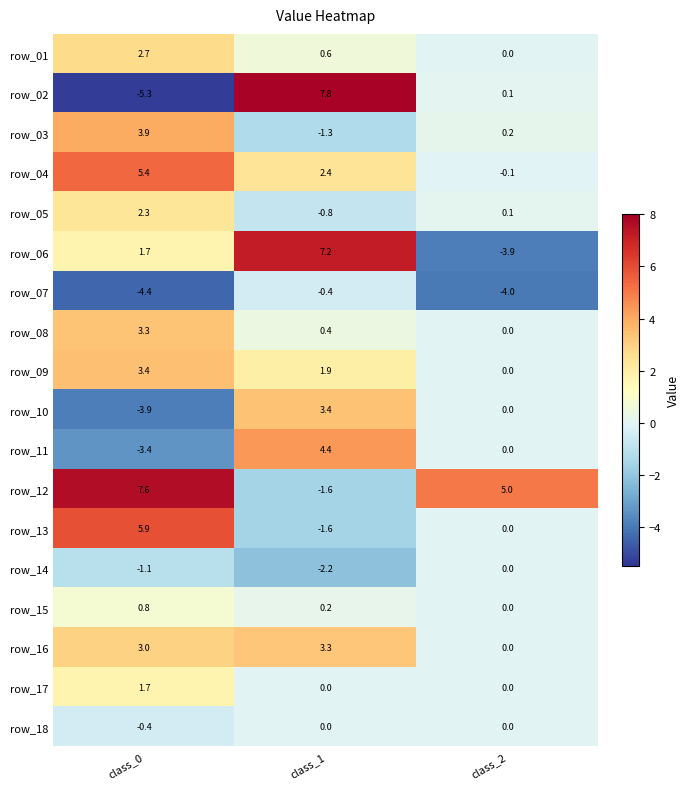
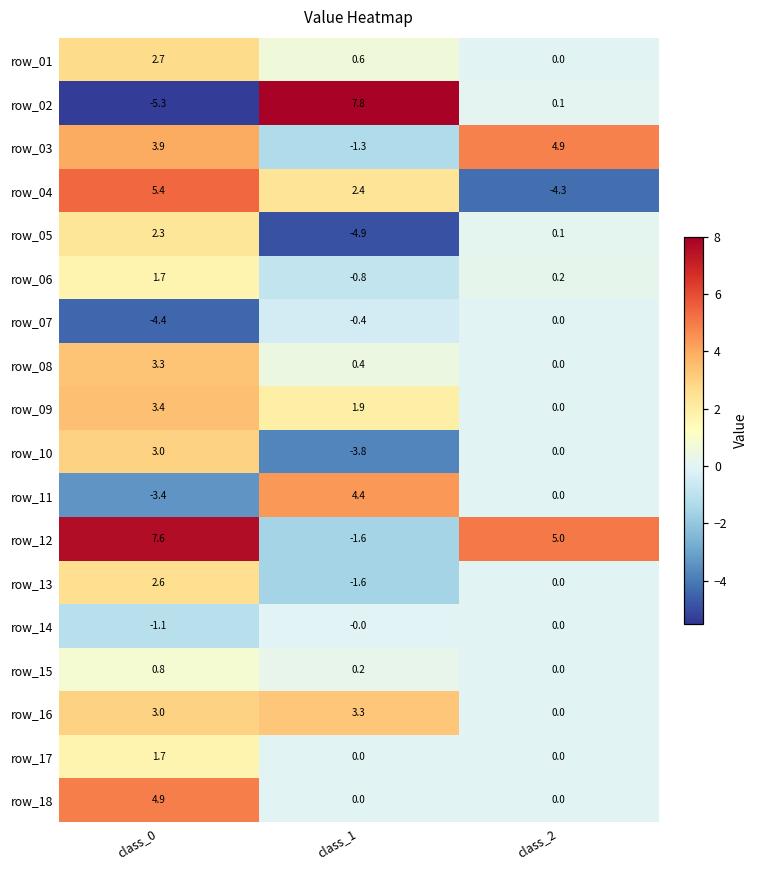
  {
    "row_01": {
      "class_0": 2.7,
      "class_1": 0.6,
      "class_2": 0.0
    },
    "row_02": {
      "class_0": -5.3,
      "class_1": 7.8,
      "class_2": 0.1
    },
    "row_03": {
      "class_0": 3.9,
      "class_1": -1.3,
-     "class_2": 0.2
+     "class_2": 4.9
    },
    "row_04": {
      "class_0": 5.4,
      "class_1": 2.4,
-     "class_2": -0.1
+     "class_2": -4.3
    },
    "row_05": {
      "class_0": 2.3,
-     "class_1": -0.8,
+     "class_1": -4.9,
      "class_2": 0.1
    },
    "row_06": {
      "class_0": 1.7,
-     "class_1": 7.2,
-     "class_2": -3.9
+     "class_1": -0.8,
+     "class_2": 0.2
    },
    "row_07": {
      "class_0": -4.4,
      "class_1": -0.4,
-     "class_2": -4.0
+     "class_2": 0.0
    },
    "row_08": {
      "class_0": 3.3,
      "class_1": 0.4,
      "class_2": 0.0
    },
    "row_09": {
      "class_0": 3.4,
      "class_1": 1.9,
      "class_2": 0.0
    },
    "row_10": {
-     "class_0": -3.9,
-     "class_1": 3.4,
+     "class_0": 3.0,
+     "class_1": -3.8,
      "class_2": 0.0
    },
    "row_11": {
      "class_0": -3.4,
      "class_1": 4.4,
      "class_2": 0.0
    },
    "row_12": {
      "class_0": 7.6,
      "class_1": -1.6,
      "class_2": 5.0
    },
    "row_13": {
-     "class_0": 5.9,
+     "class_0": 2.6,
      "class_1": -1.6,
      "class_2": 0.0
    },
    "row_14": {
      "class_0": -1.1,
-     "class_1": -2.2,
+     "class_1": -0.0,
      "class_2": 0.0
    },
    "row_15": {
      "class_0": 0.8,
      "class_1": 0.2,
      "class_2": 0.0
    },
    "row_16": {
      "class_0": 3.0,
      "class_1": 3.3,
      "class_2": 0.0
    },
    "row_17": {
      "class_0": 1.7,
      "class_1": 0.0,
      "class_2": 0.0
    },
    "row_18": {
-     "class_0": -0.4,
+     "class_0": 4.9,
      "class_1": 0.0,
      "class_2": 0.0
    }
  }
